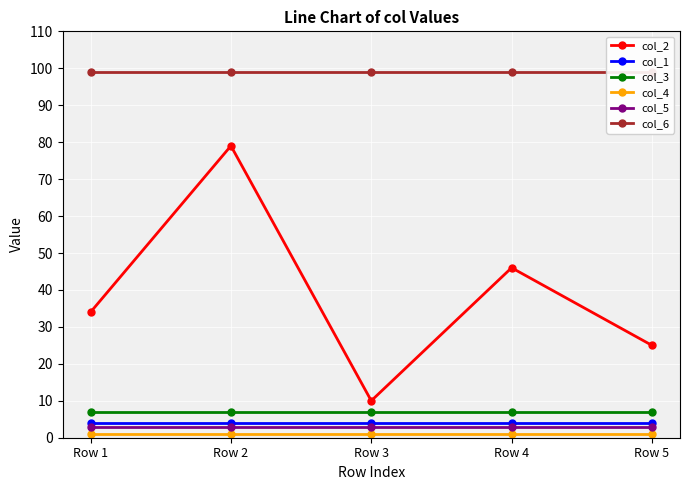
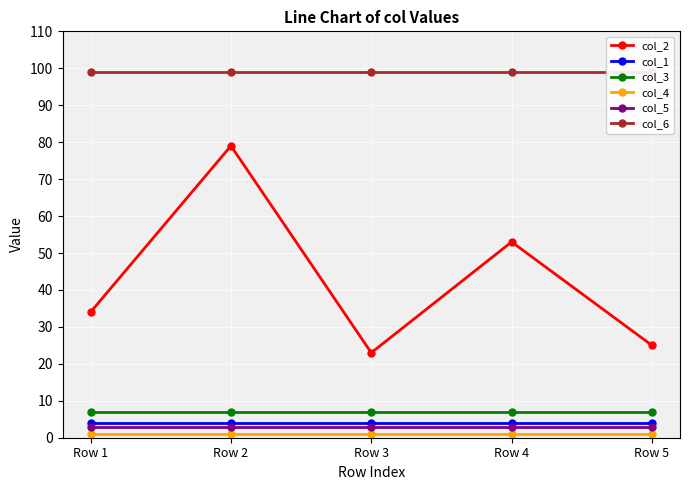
  {
    "col_2": {
      "Row 1": 34,
      "Row 2": 79,
-     "Row 3": 10,
-     "Row 4": 46,
+     "Row 3": 23,
+     "Row 4": 53,
      "Row 5": 25
    },
    "col_1": {
      "Row 1": 4,
      "Row 2": 4,
      "Row 3": 4,
      "Row 4": 4,
      "Row 5": 4
    },
    "col_3": {
      "Row 1": 7,
      "Row 2": 7,
      "Row 3": 7,
      "Row 4": 7,
      "Row 5": 7
    },
    "col_4": {
      "Row 1": 1,
      "Row 2": 1,
      "Row 3": 1,
      "Row 4": 1,
      "Row 5": 1
    },
    "col_5": {
      "Row 1": 3,
      "Row 2": 3,
      "Row 3": 3,
      "Row 4": 3,
      "Row 5": 3
    },
    "col_6": {
      "Row 1": 99,
      "Row 2": 99,
      "Row 3": 99,
      "Row 4": 99
    }
  }
